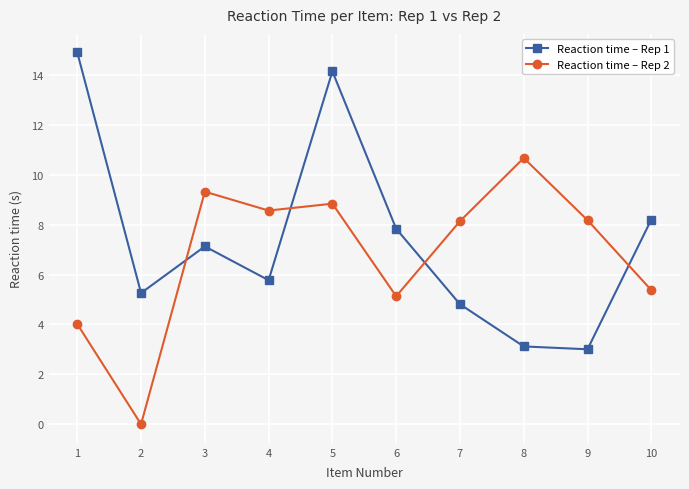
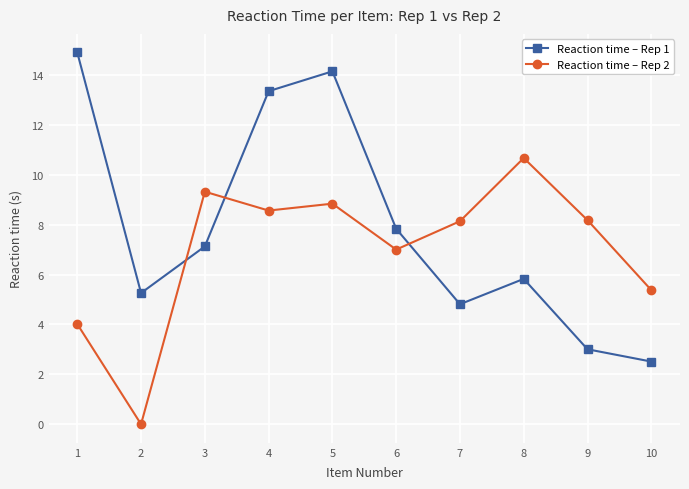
  {
    "Reaction time – Rep 1": {
      "1": 14.9,
      "2": 5.3,
      "3": 7.1,
-     "4": 5.8,
+     "4": 13.4,
      "5": 14.1,
      "6": 7.8,
      "7": 4.8,
-     "8": 3.1,
+     "8": 5.8,
      "9": 3.0,
-     "10": 8.2
+     "10": 2.5
    },
    "Reaction time – Rep 2": {
      "1": 4.0,
      "2": 0.0,
      "3": 9.3,
      "4": 8.6,
      "5": 8.8,
-     "6": 5.1,
+     "6": 7.0,
      "7": 8.1,
      "8": 10.7,
      "9": 8.2,
      "10": 5.4
    }
  }
